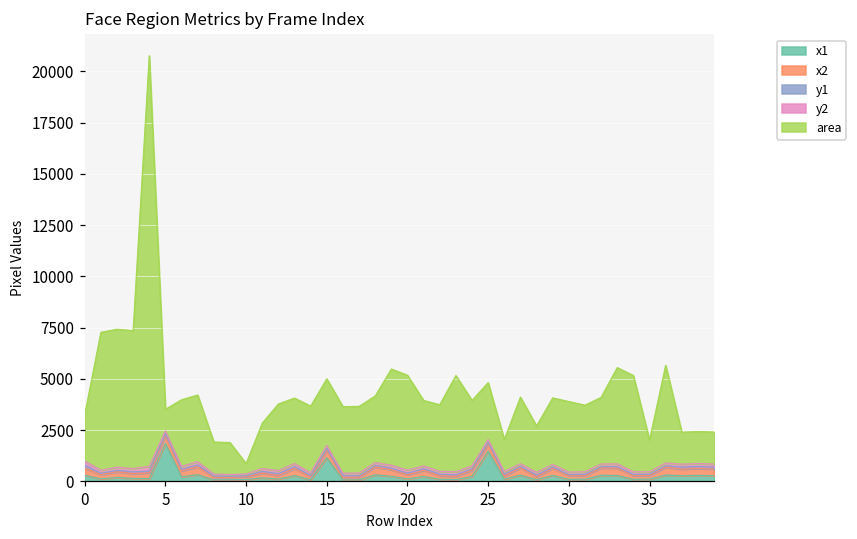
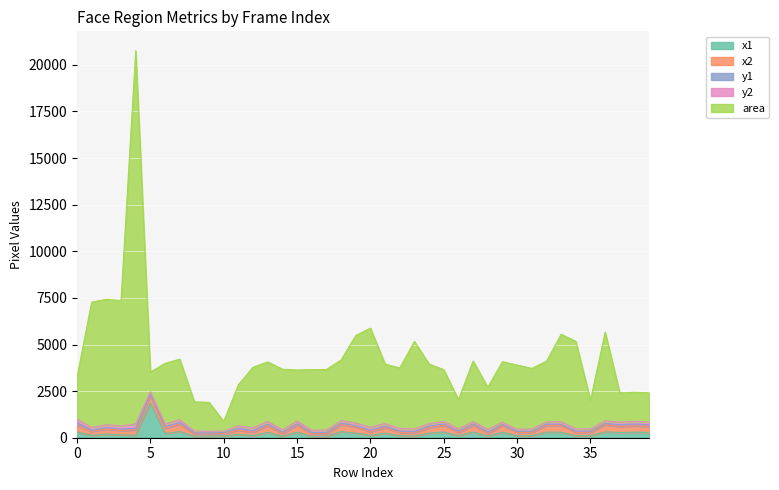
  {
    "x1": {
      "0": 300,
      "5": 1900,
-     "15": 1200,
+     "15": 300,
      "20": 100,
-     "25": 1500,
+     "25": 300,
      "30": 100,
      "35": 100
    },
    "x2": {
      "0": 400
    },
    "y1": {
      "0": 100
    },
    "y2": {
      "0": 200,
      "15": 100,
      "20": 200
    },
    "area": {
      "0": 2300,
      "5": 1100,
      "10": 500,
-     "15": 3200,
-     "20": 4600,
+     "15": 2700,
+     "20": 5300,
      "25": 2800,
      "30": 3400,
      "35": 1500
    }
  }
